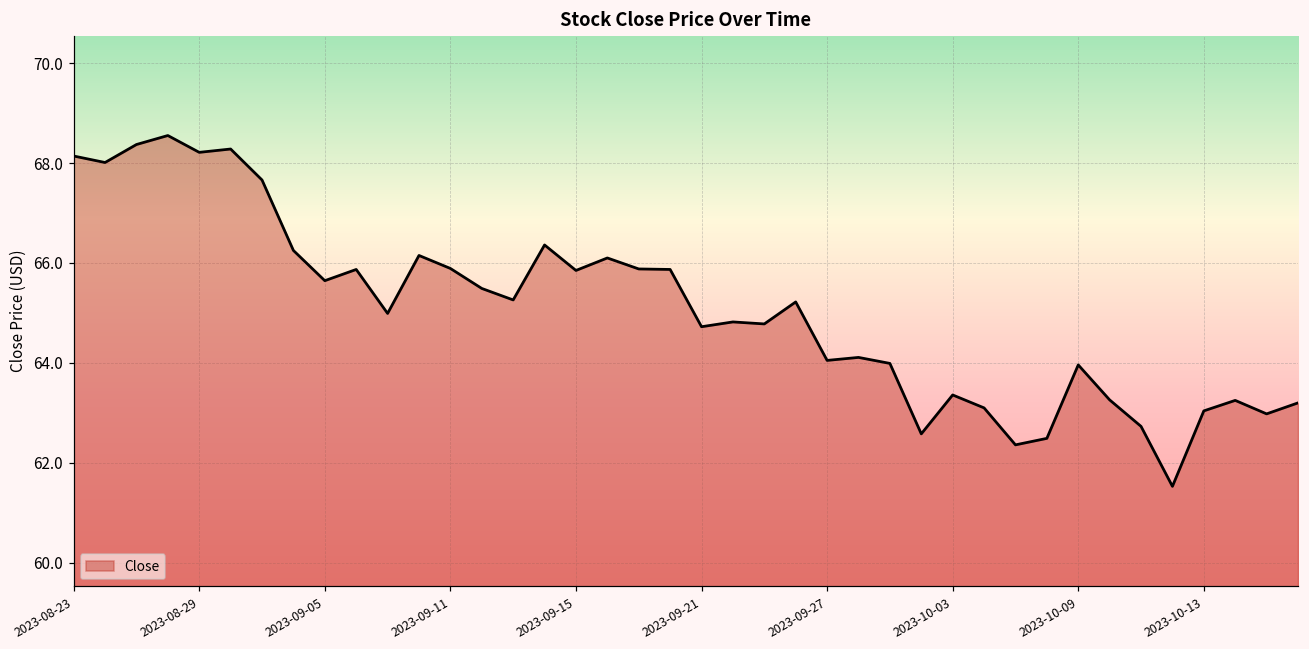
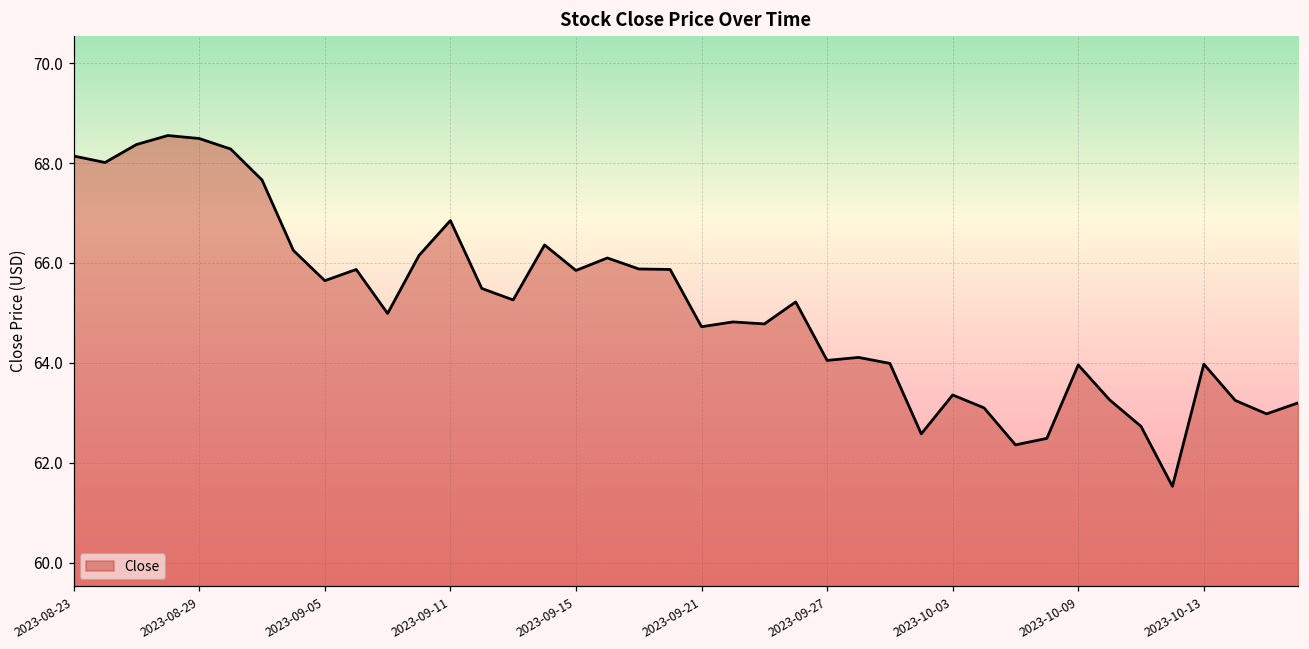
  {
    "2023-08-23": 68.1,
-   "2023-08-29": 68.2,
+   "2023-08-29": 68.5,
    "2023-09-05": 65.6,
-   "2023-09-11": 65.9,
+   "2023-09-11": 66.8,
    "2023-09-15": 65.8,
    "2023-09-21": 64.7,
    "2023-09-27": 64.1,
    "2023-10-03": 63.4,
    "2023-10-09": 64.0,
-   "2023-10-13": 63.0
+   "2023-10-13": 64.0
  }
